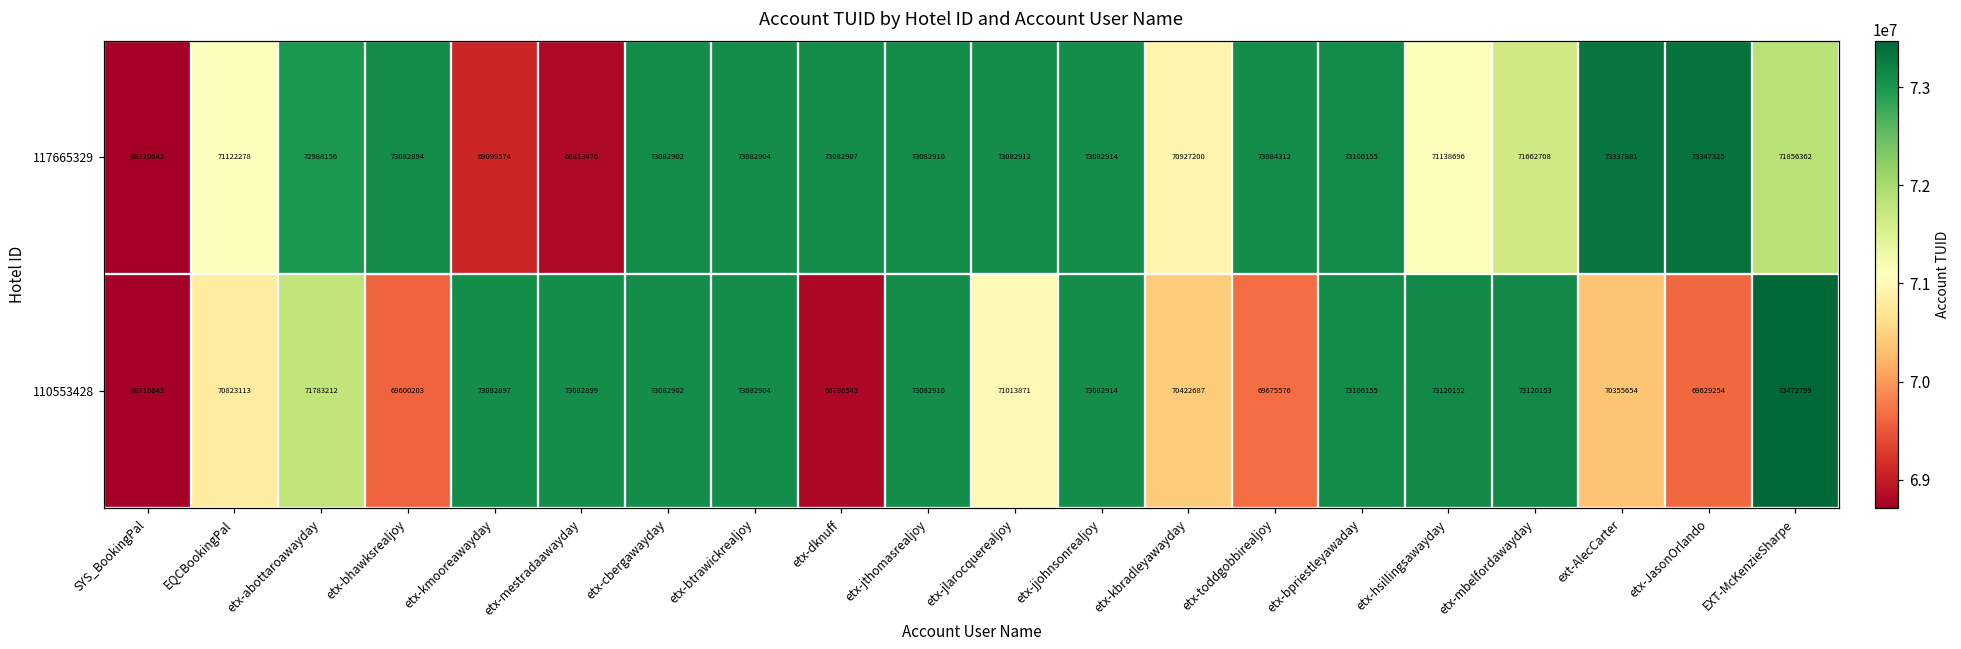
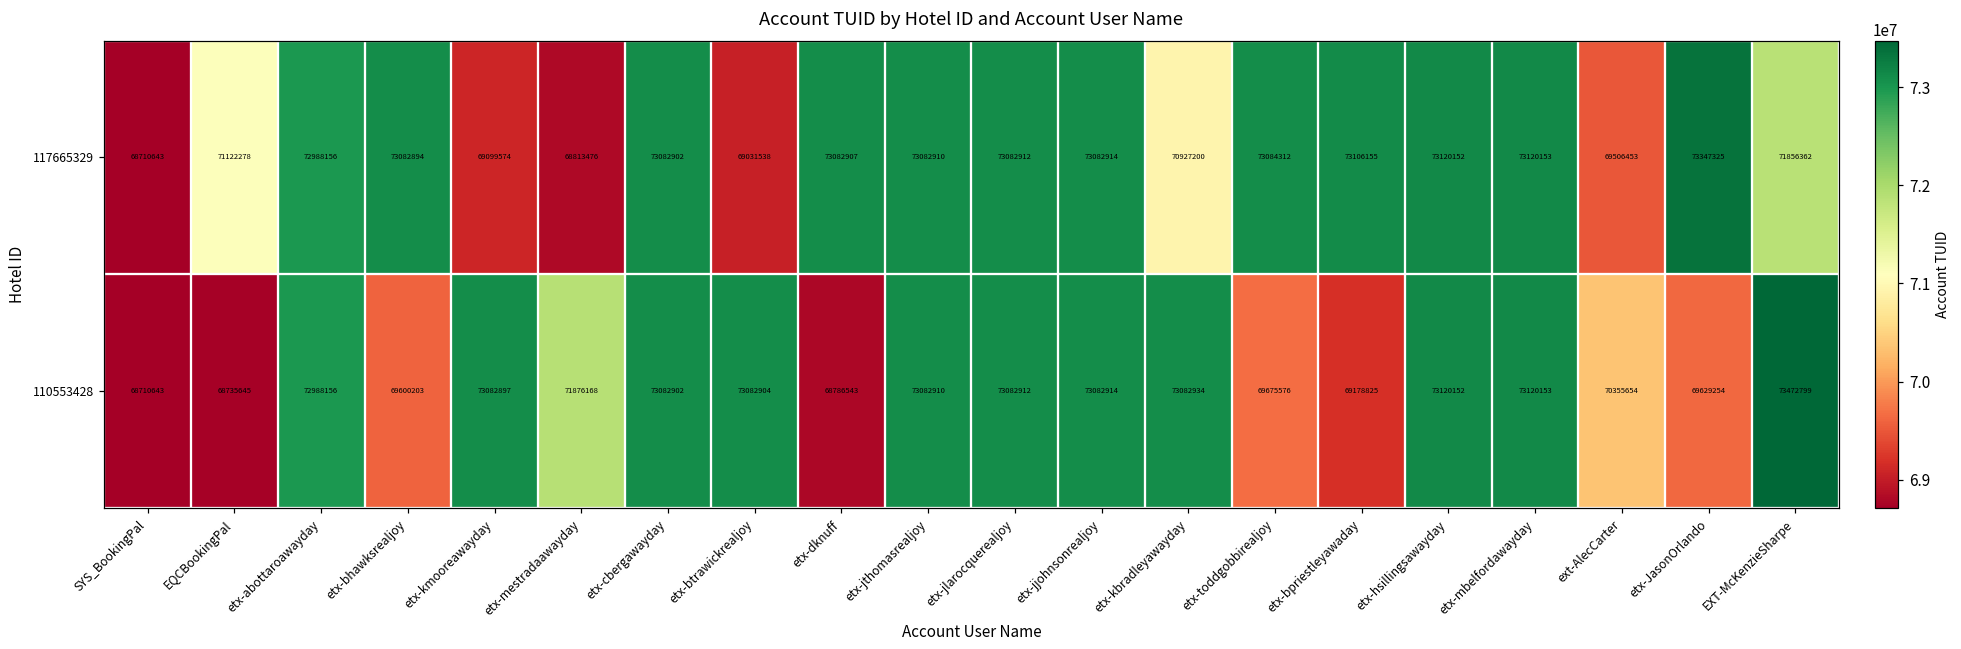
  {
    "117665329": {
      "SYS_BookingPal": 68710643,
      "EQCBookingPal": 71122278,
      "etx-abottaroawayday": 72988156,
      "etx-bhawksrealjoy": 73082894,
      "etx-kmooreawayday": 69099574,
      "etx-mestradaawayday": 68813476,
      "etx-cbergawayday": 73082902,
-     "etx-btrawickrealjoy": 73082904,
+     "etx-btrawickrealjoy": 69031538,
      "etx-dknuff": 73082907,
      "etx-jthomasrealjoy": 73082910,
      "etx-jlarocquerealjoy": 73082912,
      "etx-jjohnsonrealjoy": 73082914,
      "etx-kbradleyawayday": 70927200,
      "etx-toddgobbirealjoy": 73084312,
      "etx-bpriestleyawaday": 73106155,
-     "etx-hsillingsawayday": 71138696,
-     "etx-mbelfordawayday": 71662708,
-     "ext-AlecCarter": 73337881,
+     "etx-hsillingsawayday": 73120152,
+     "etx-mbelfordawayday": 73120153,
+     "ext-AlecCarter": 69506453,
      "etx-JasonOrlando": 73347325,
      "EXT-McKenzieSharpe": 71856362
    },
    "110553428": {
      "SYS_BookingPal": 68710643,
-     "EQCBookingPal": 70823113,
-     "etx-abottaroawayday": 71783212,
+     "EQCBookingPal": 68735645,
+     "etx-abottaroawayday": 72988156,
      "etx-bhawksrealjoy": 69600203,
      "etx-kmooreawayday": 73082897,
-     "etx-mestradaawayday": 73082899,
+     "etx-mestradaawayday": 71876168,
      "etx-cbergawayday": 73082902,
      "etx-btrawickrealjoy": 73082904,
      "etx-dknuff": 68786543,
      "etx-jthomasrealjoy": 73082910,
-     "etx-jlarocquerealjoy": 71013871,
+     "etx-jlarocquerealjoy": 73082912,
      "etx-jjohnsonrealjoy": 73082914,
-     "etx-kbradleyawayday": 70422687,
+     "etx-kbradleyawayday": 73082934,
      "etx-toddgobbirealjoy": 69675576,
-     "etx-bpriestleyawaday": 73106155,
+     "etx-bpriestleyawaday": 69178825,
      "etx-hsillingsawayday": 73120152,
      "etx-mbelfordawayday": 73120153,
      "ext-AlecCarter": 70355654,
      "etx-JasonOrlando": 69629254,
      "EXT-McKenzieSharpe": 73472799
    }
  }
